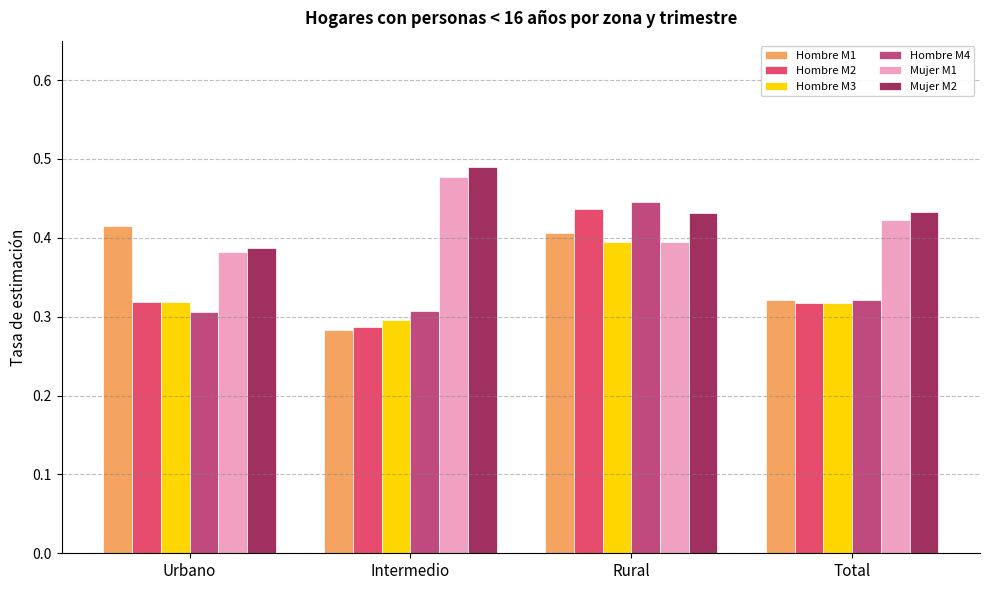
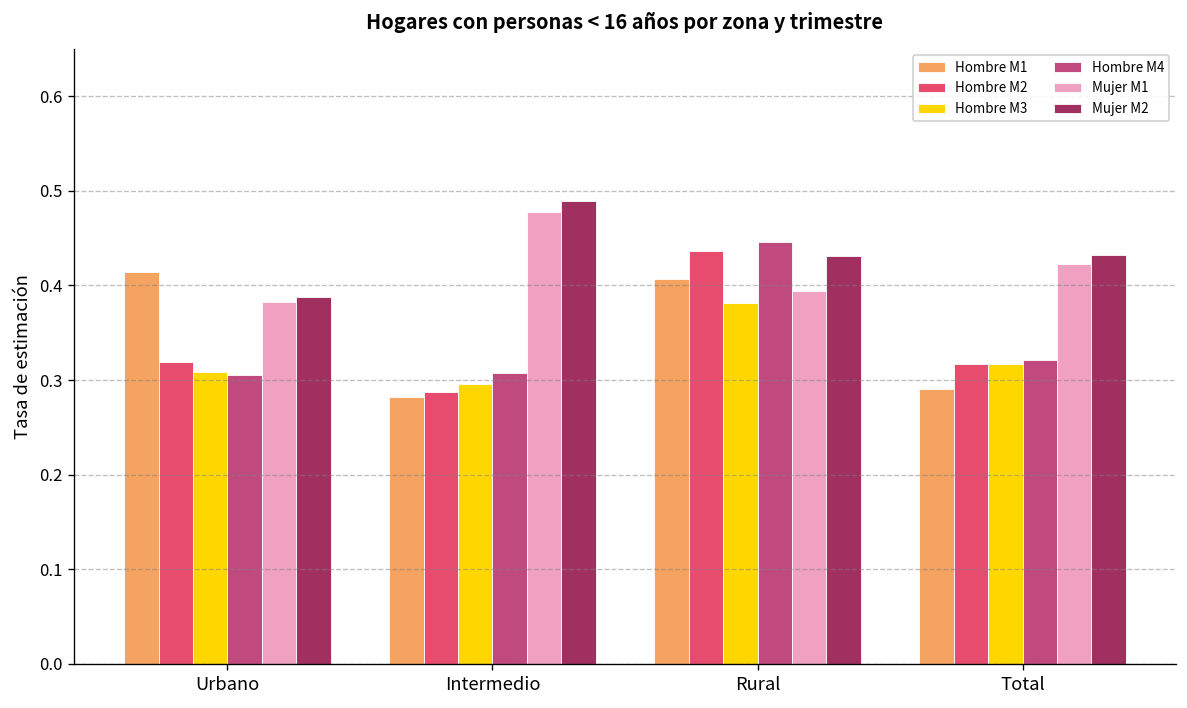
  {
    "Hombre M1": {
      "Urbano": 0.41,
      "Intermedio": 0.28,
      "Rural": 0.41,
-     "Total": 0.32
+     "Total": 0.29
    },
    "Hombre M3": {
-     "Urbano": 0.32,
+     "Urbano": 0.31,
      "Intermedio": 0.30,
-     "Rural": 0.39,
+     "Rural": 0.38,
      "Total": 0.32
    },
    "Mujer M1": {
      "Urbano": 0.38,
      "Intermedio": 0.48,
      "Rural": 0.39,
      "Total": 0.42
    }
  }
